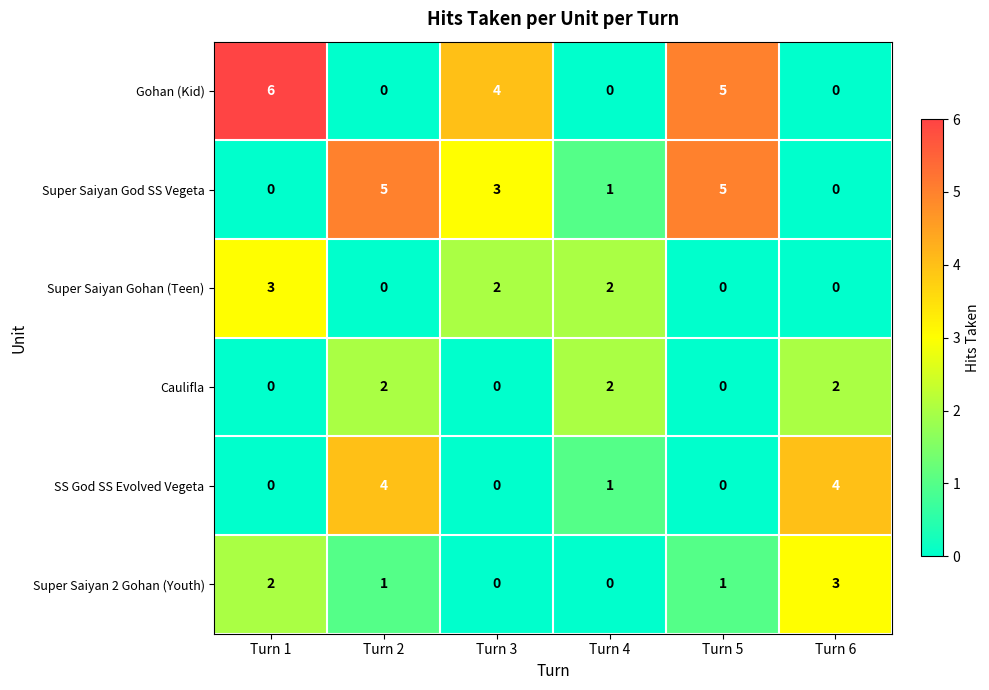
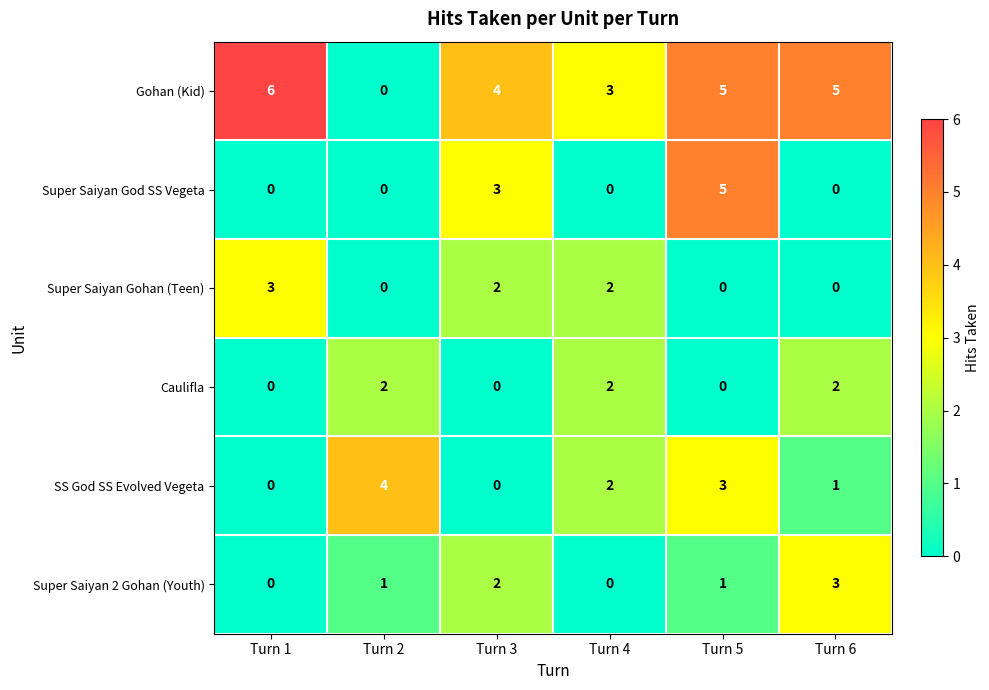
  {
    "Gohan (Kid)": {
      "Turn 1": 6,
      "Turn 2": 0,
      "Turn 3": 4,
-     "Turn 4": 0,
+     "Turn 4": 3,
      "Turn 5": 5,
-     "Turn 6": 0
+     "Turn 6": 5
    },
    "Super Saiyan God SS Vegeta": {
      "Turn 1": 0,
-     "Turn 2": 5,
+     "Turn 2": 0,
      "Turn 3": 3,
-     "Turn 4": 1,
+     "Turn 4": 0,
      "Turn 5": 5,
      "Turn 6": 0
    },
    "Super Saiyan Gohan (Teen)": {
      "Turn 1": 3,
      "Turn 2": 0,
      "Turn 3": 2,
      "Turn 4": 2,
      "Turn 5": 0,
      "Turn 6": 0
    },
    "Caulifla": {
      "Turn 1": 0,
      "Turn 2": 2,
      "Turn 3": 0,
      "Turn 4": 2,
      "Turn 5": 0,
      "Turn 6": 2
    },
    "SS God SS Evolved Vegeta": {
      "Turn 1": 0,
      "Turn 2": 4,
      "Turn 3": 0,
-     "Turn 4": 1,
-     "Turn 5": 0,
-     "Turn 6": 4
+     "Turn 4": 2,
+     "Turn 5": 3,
+     "Turn 6": 1
    },
    "Super Saiyan 2 Gohan (Youth)": {
-     "Turn 1": 2,
+     "Turn 1": 0,
      "Turn 2": 1,
-     "Turn 3": 0,
+     "Turn 3": 2,
      "Turn 4": 0,
      "Turn 5": 1,
      "Turn 6": 3
    }
  }
